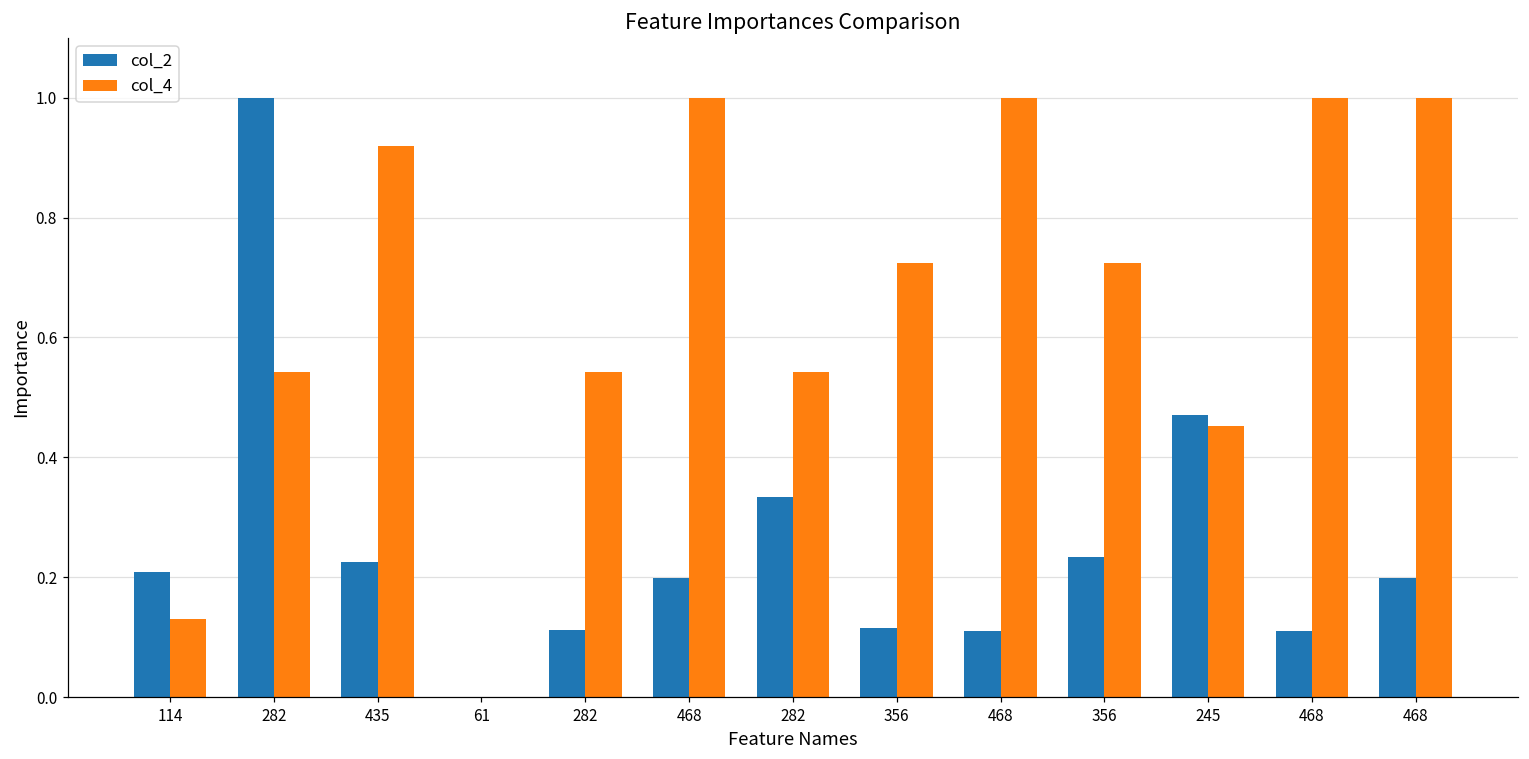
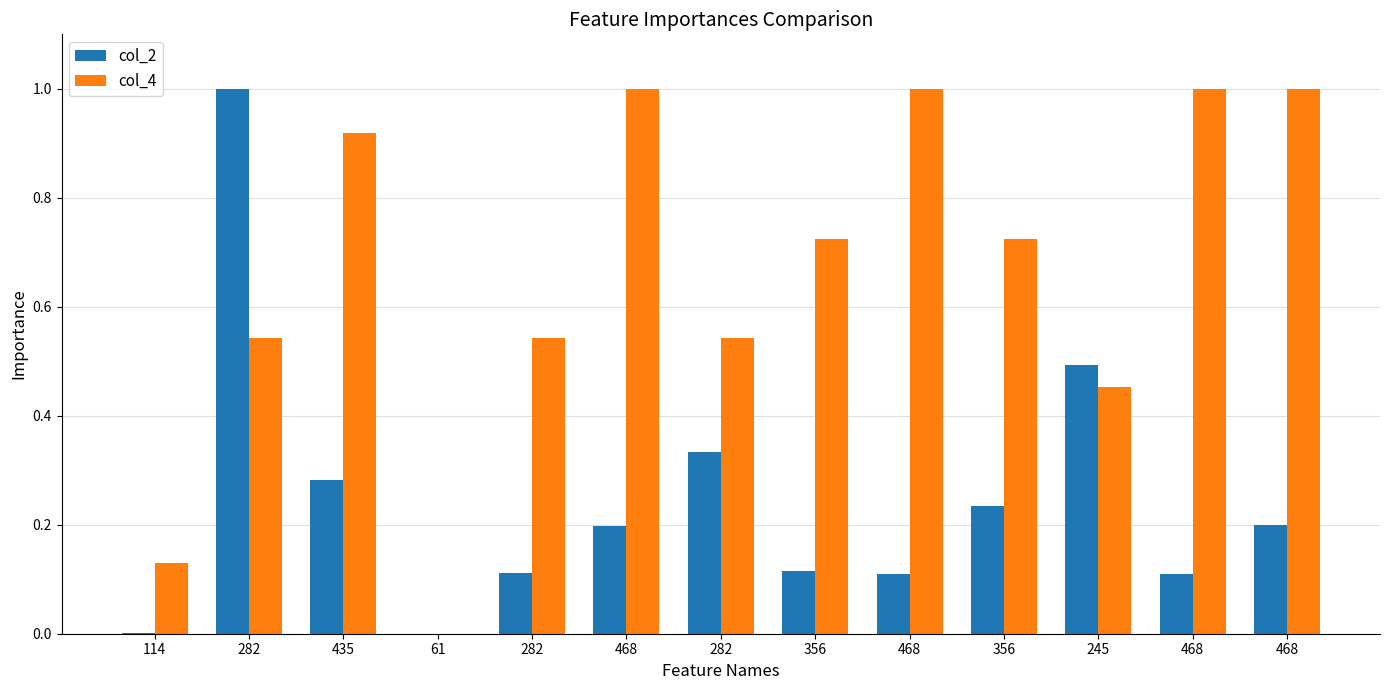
  {
    "col_2": {
-     "114": 0.21,
-     "435": 0.23,
+     "114": 0.00,
+     "435": 0.28,
      "61": 0.00,
-     "245": 0.47
+     "245": 0.49
    },
    "col_4": {
      "114": 0.13,
      "435": 0.92,
      "61": 0.00,
      "245": 0.45
    }
  }
